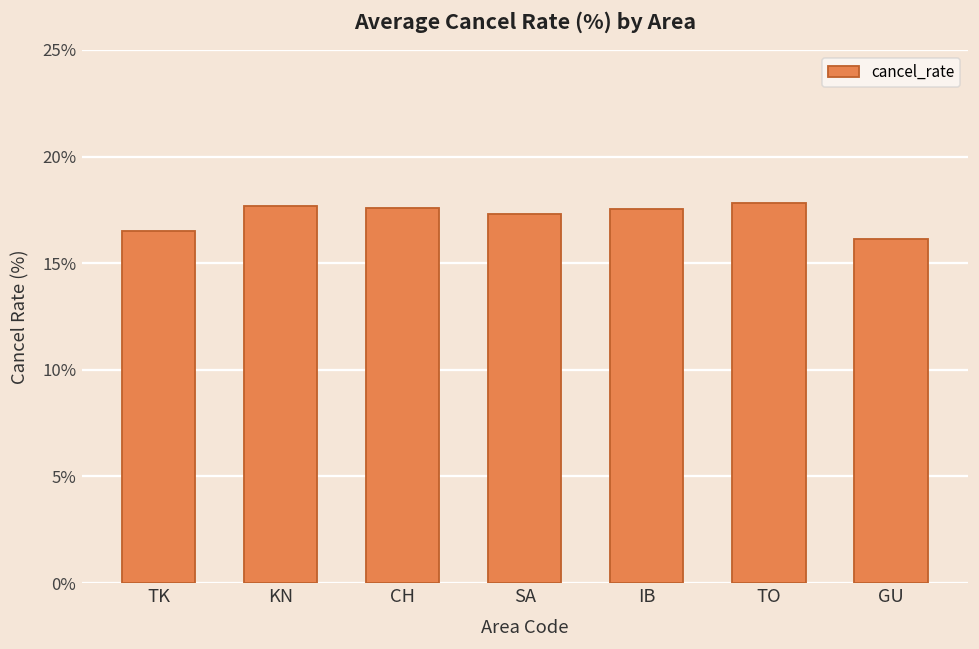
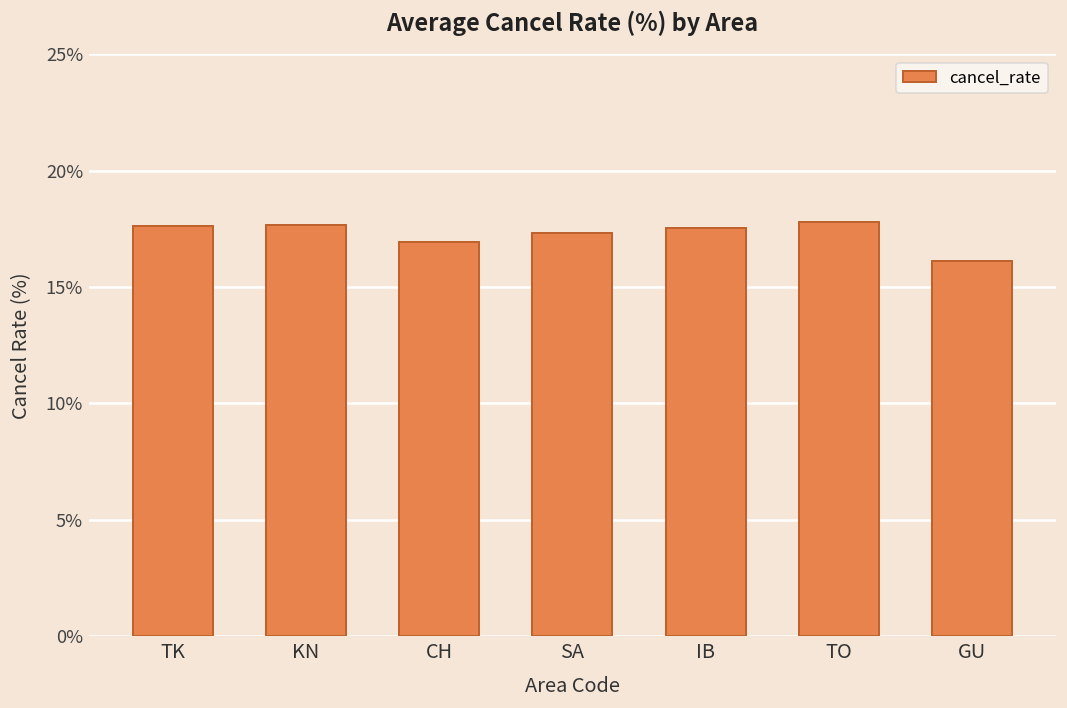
  {
-   "TK": "16.5%",
+   "TK": "17.6%",
    "KN": "17.7%",
-   "CH": "17.6%",
+   "CH": "16.9%",
    "SA": "17.3%",
    "IB": "17.5%",
    "TO": "17.8%",
    "GU": "16.1%"
  }
